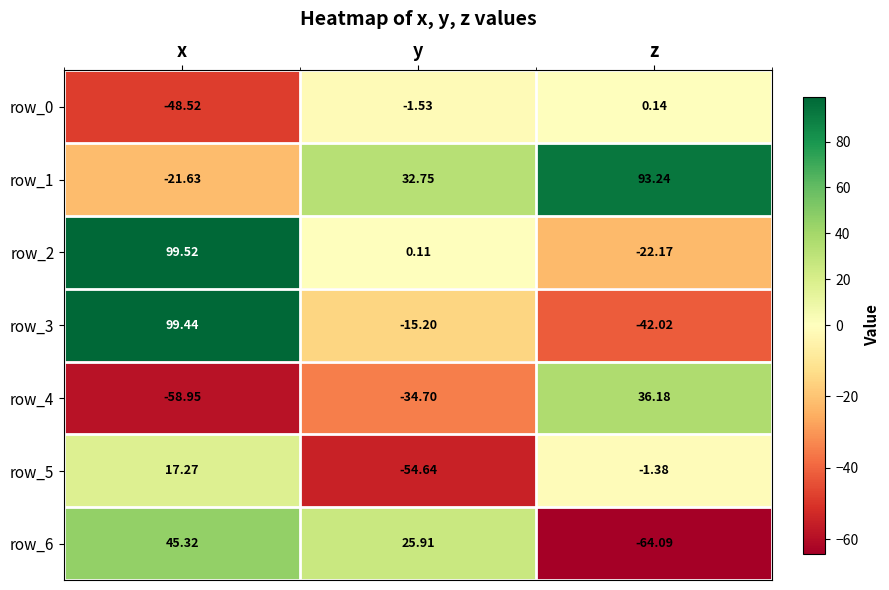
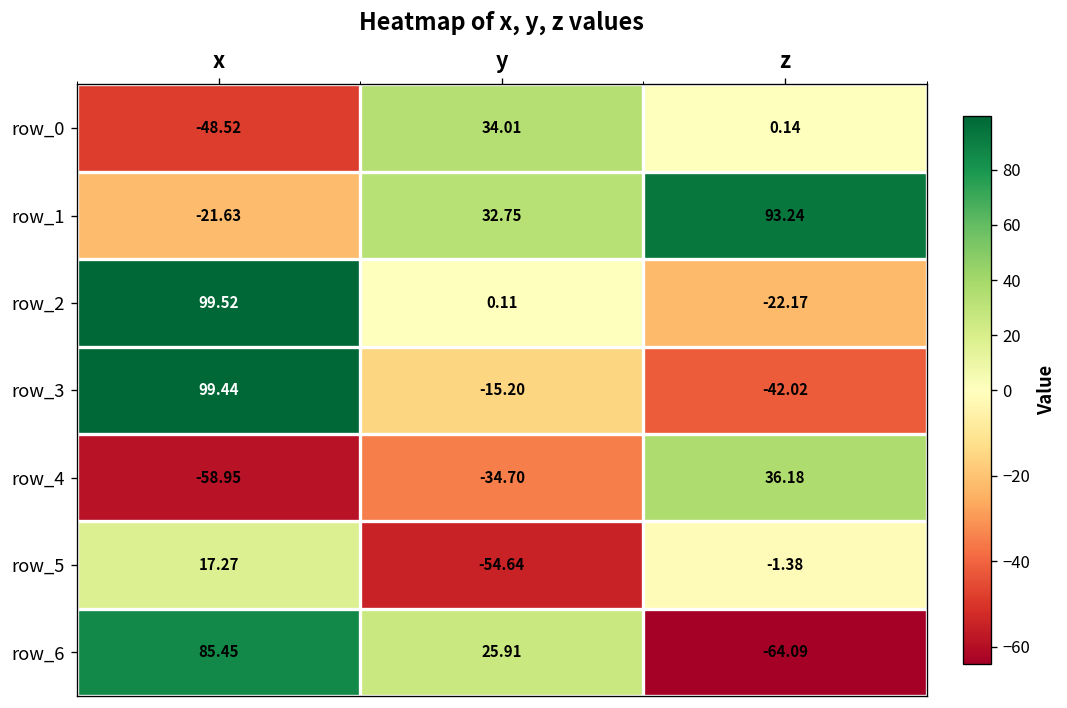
  {
    "row_0": {
      "x": -48.52,
-     "y": -1.53,
+     "y": 34.01,
      "z": 0.14
    },
    "row_1": {
      "x": -21.63,
      "y": 32.75,
      "z": 93.24
    },
    "row_2": {
      "x": 99.52,
      "y": 0.11,
      "z": -22.17
    },
    "row_3": {
      "x": 99.44,
      "y": -15.20,
      "z": -42.02
    },
    "row_4": {
      "x": -58.95,
      "y": -34.70,
      "z": 36.18
    },
    "row_5": {
      "x": 17.27,
      "y": -54.64,
      "z": -1.38
    },
    "row_6": {
-     "x": 45.32,
+     "x": 85.45,
      "y": 25.91,
      "z": -64.09
    }
  }
